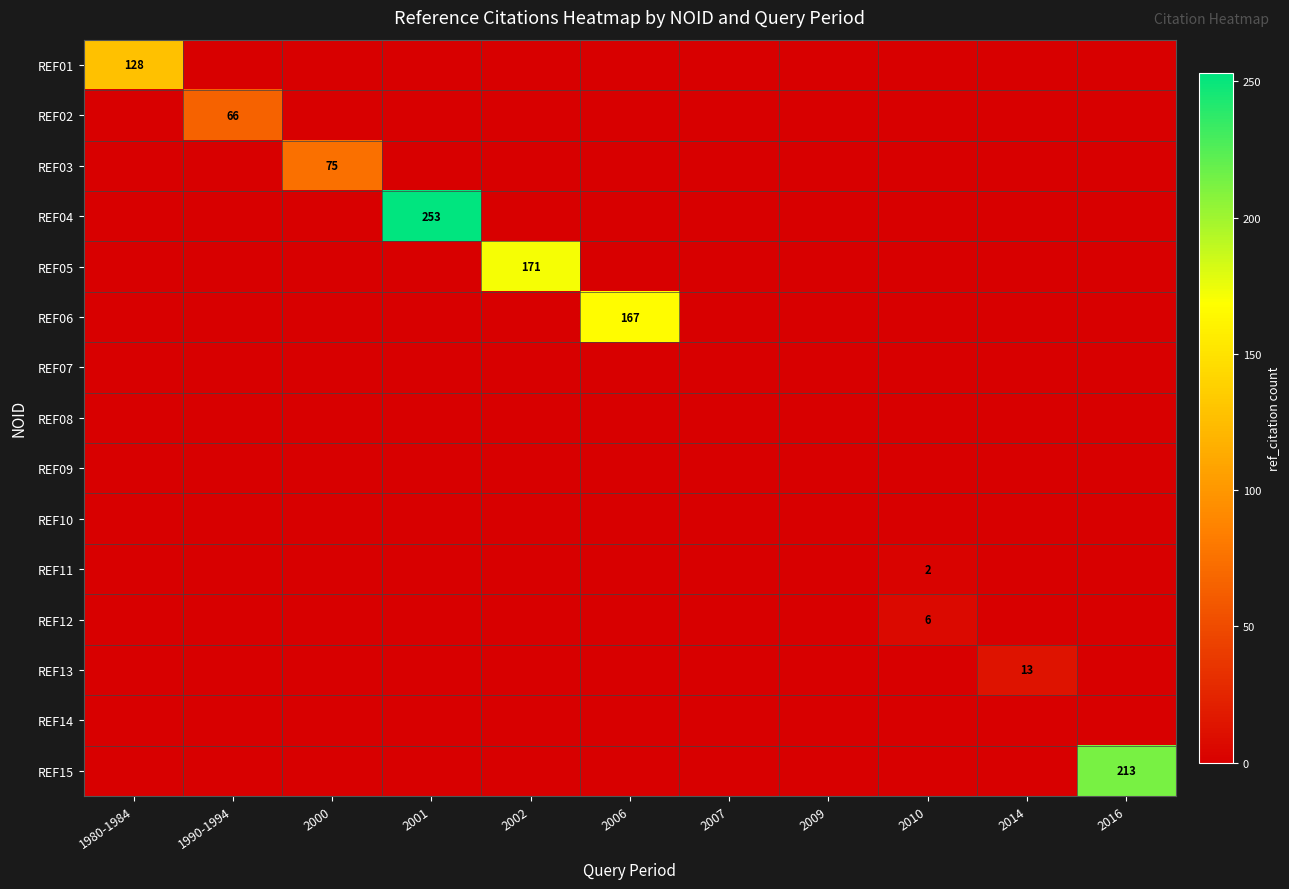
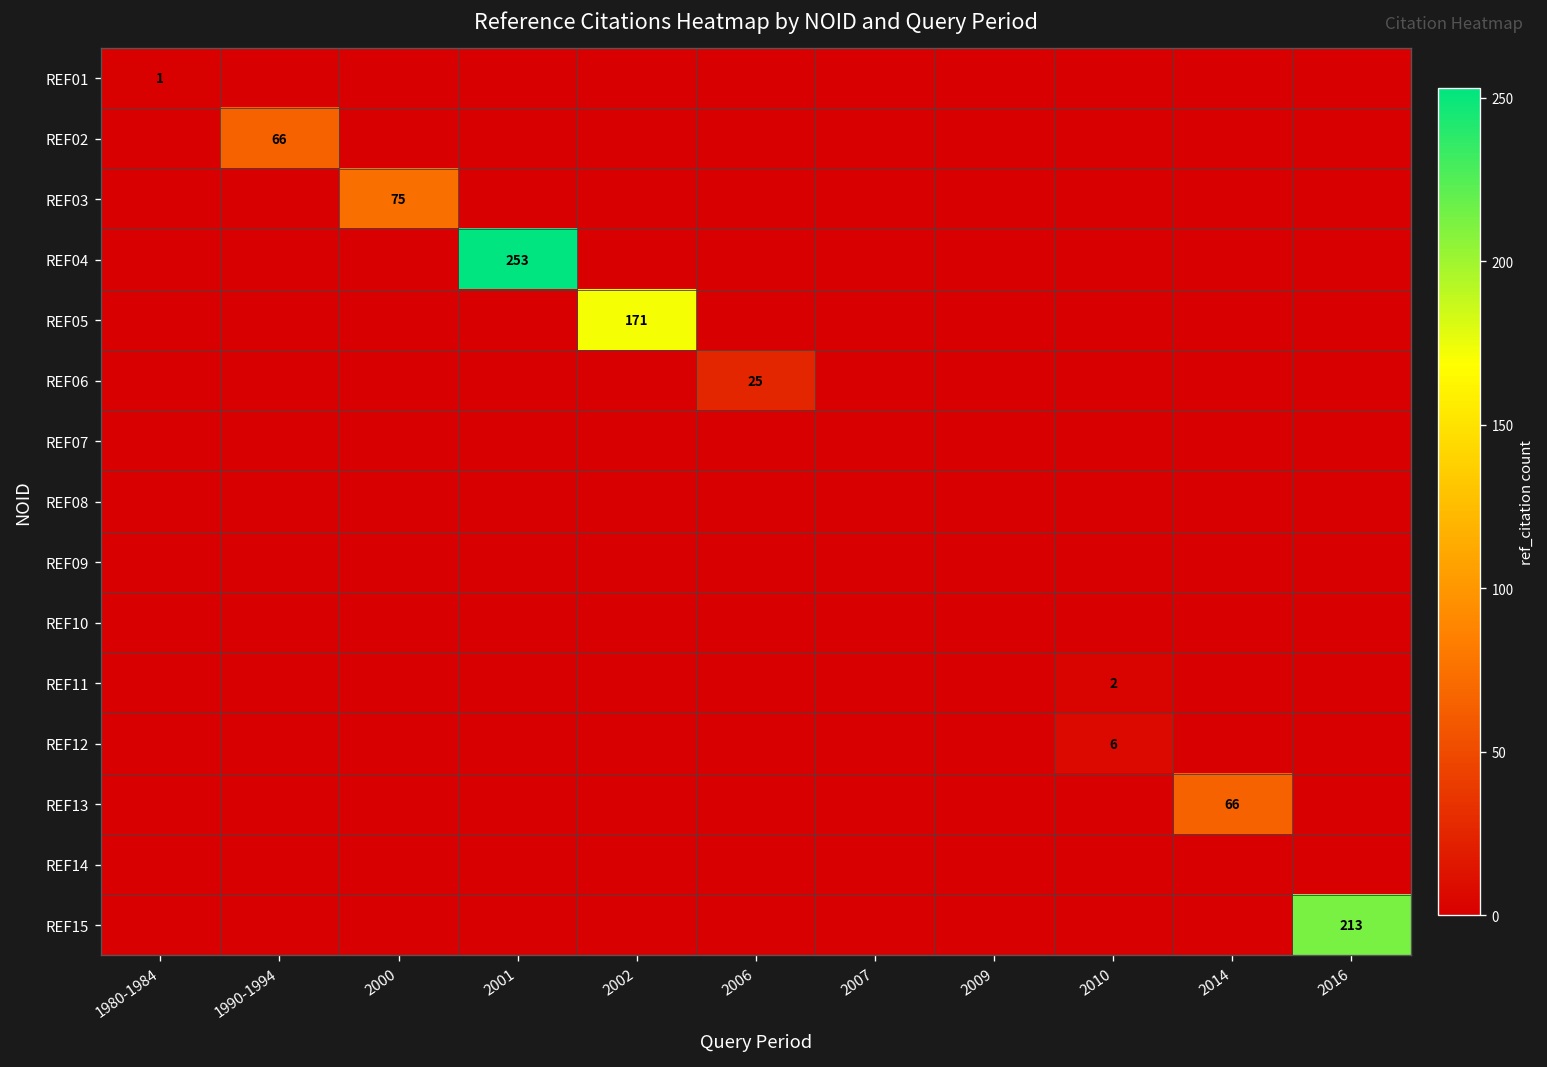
  {
    "REF01": {
-     "1980-1984": 128
+     "1980-1984": 1
    },
    "REF02": {
      "1990-1994": 66
    },
    "REF03": {
      "2000": 75
    },
    "REF04": {
      "2001": 253
    },
    "REF05": {
      "2002": 171
    },
    "REF06": {
-     "2006": 167
+     "2006": 25
    },
    "REF11": {
      "2010": 2
    },
    "REF12": {
      "2010": 6
    },
    "REF13": {
-     "2014": 13
+     "2014": 66
    },
    "REF15": {
      "2016": 213
    }
  }
